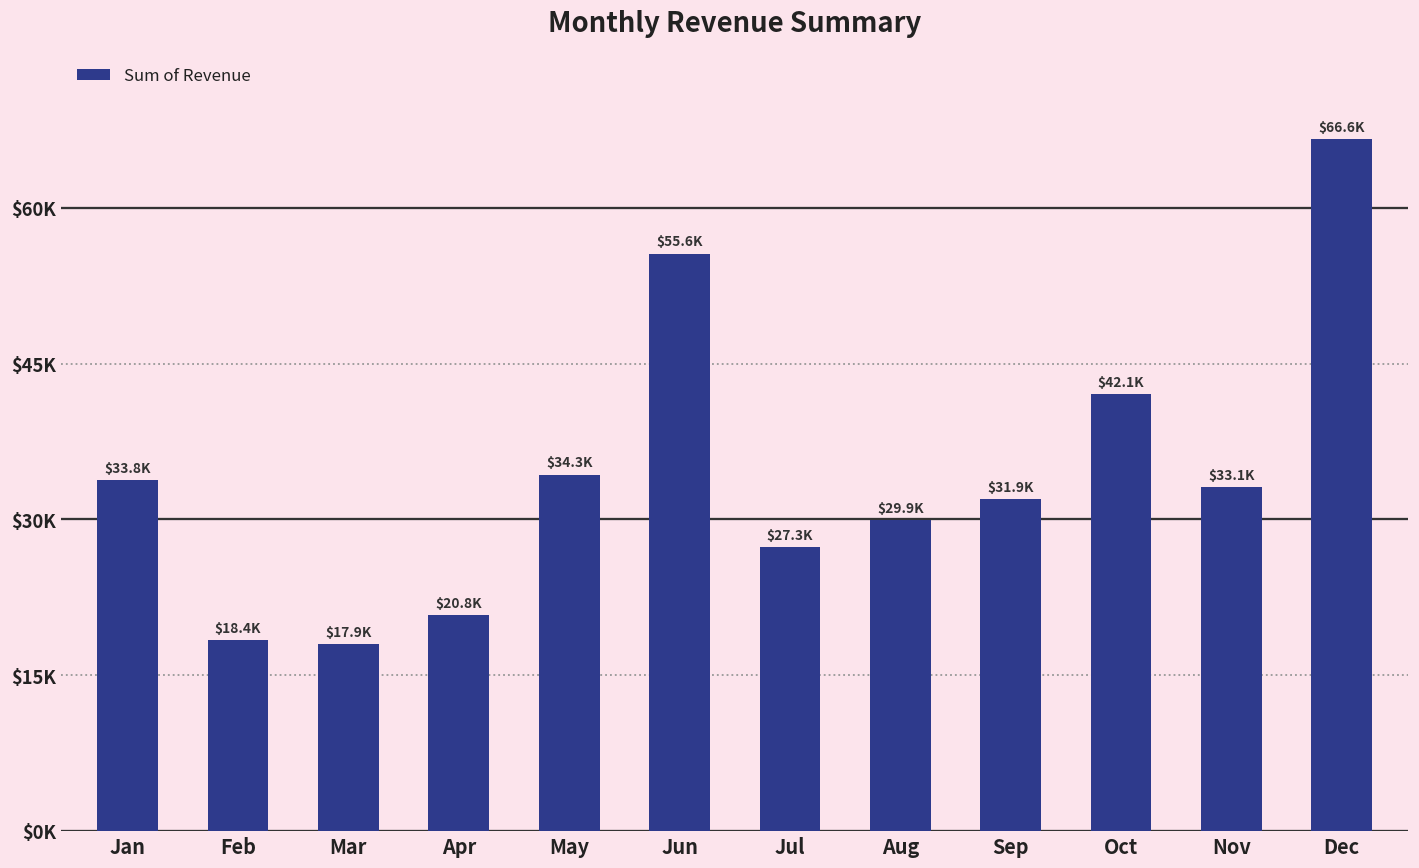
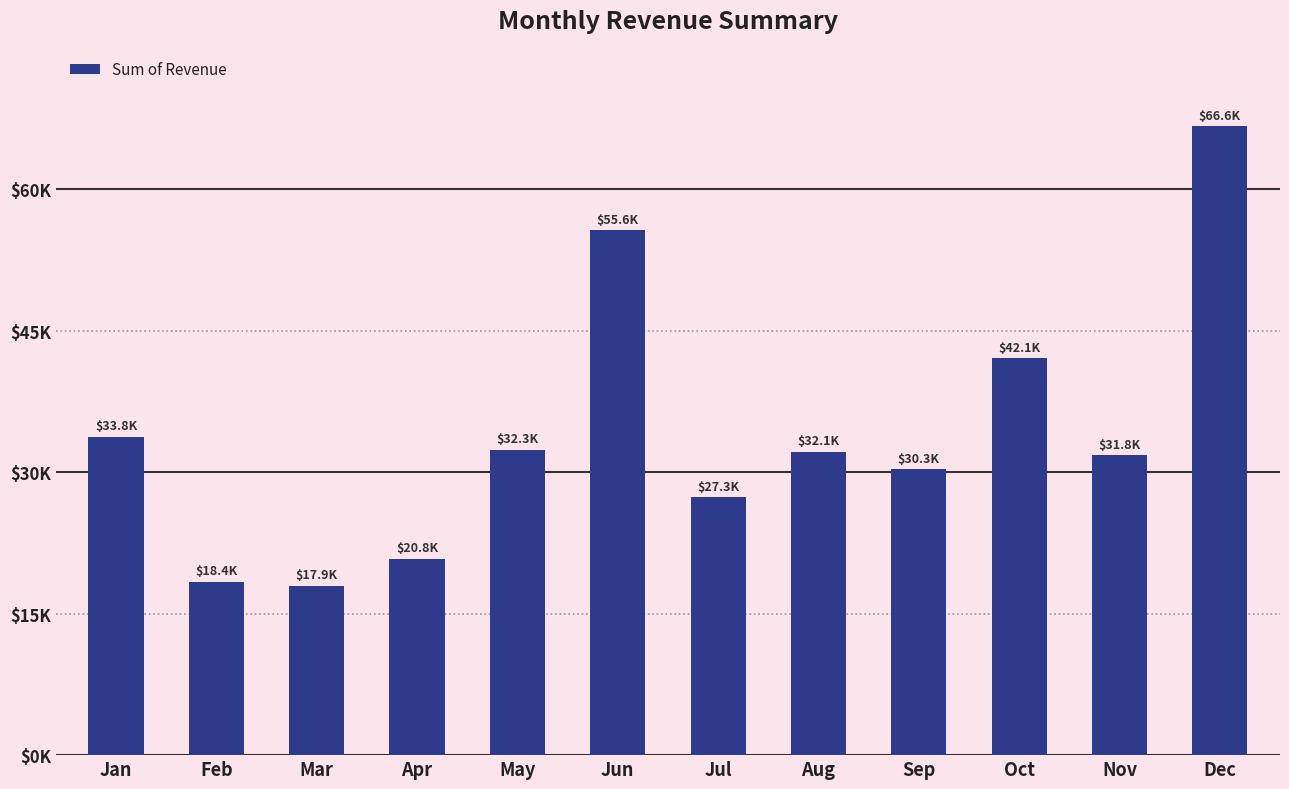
  {
    "Jan": "$33.8K",
    "Feb": "$18.4K",
    "Mar": "$17.9K",
    "Apr": "$20.8K",
-   "May": "$34.3K",
+   "May": "$32.3K",
    "Jun": "$55.6K",
    "Jul": "$27.3K",
-   "Aug": "$29.9K",
-   "Sep": "$31.9K",
+   "Aug": "$32.1K",
+   "Sep": "$30.3K",
    "Oct": "$42.1K",
-   "Nov": "$33.1K",
+   "Nov": "$31.8K",
    "Dec": "$66.6K"
  }
